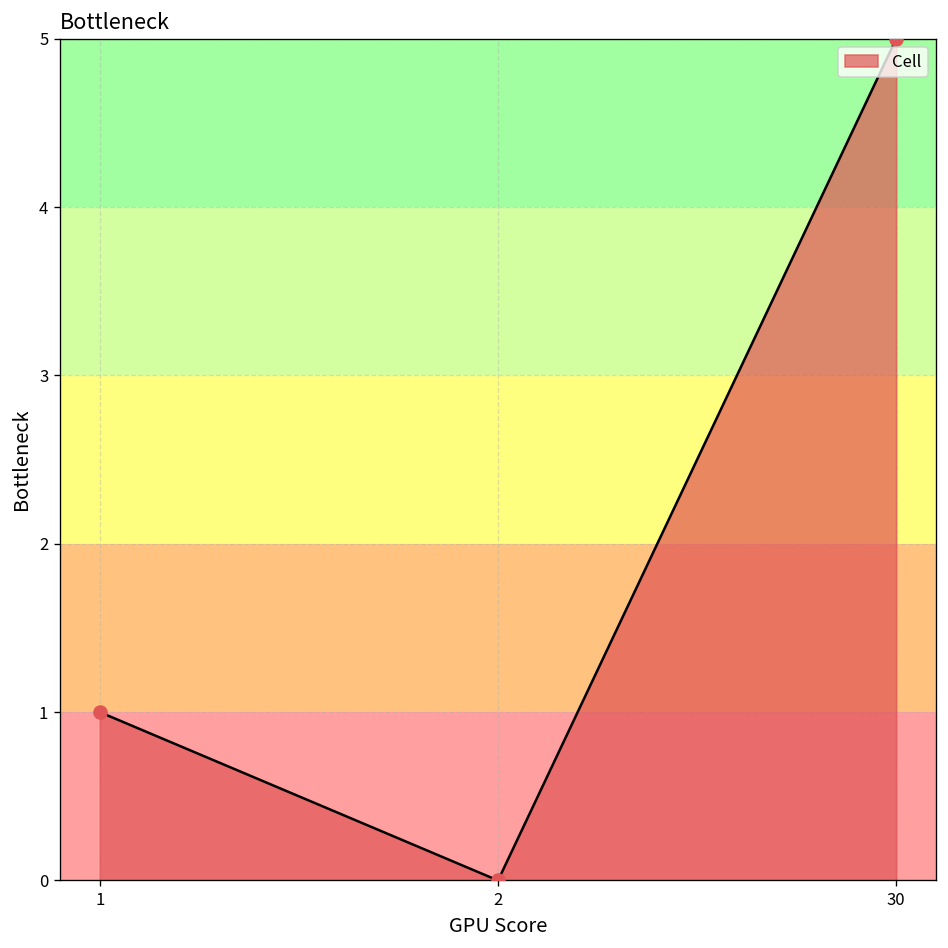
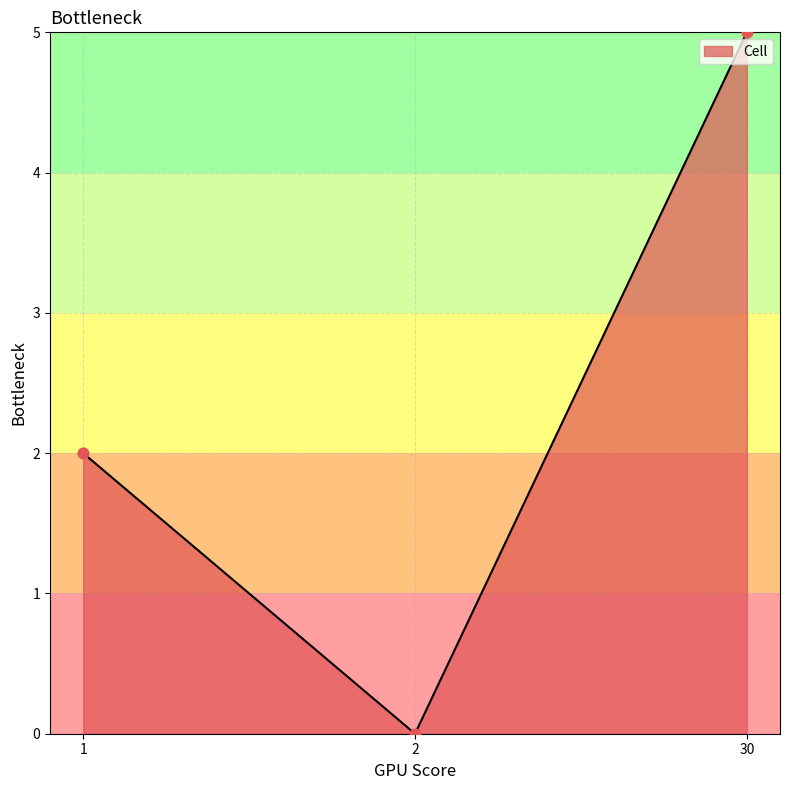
  {
-   "1": 1,
+   "1": 2,
    "2": 0,
    "30": 5
  }
